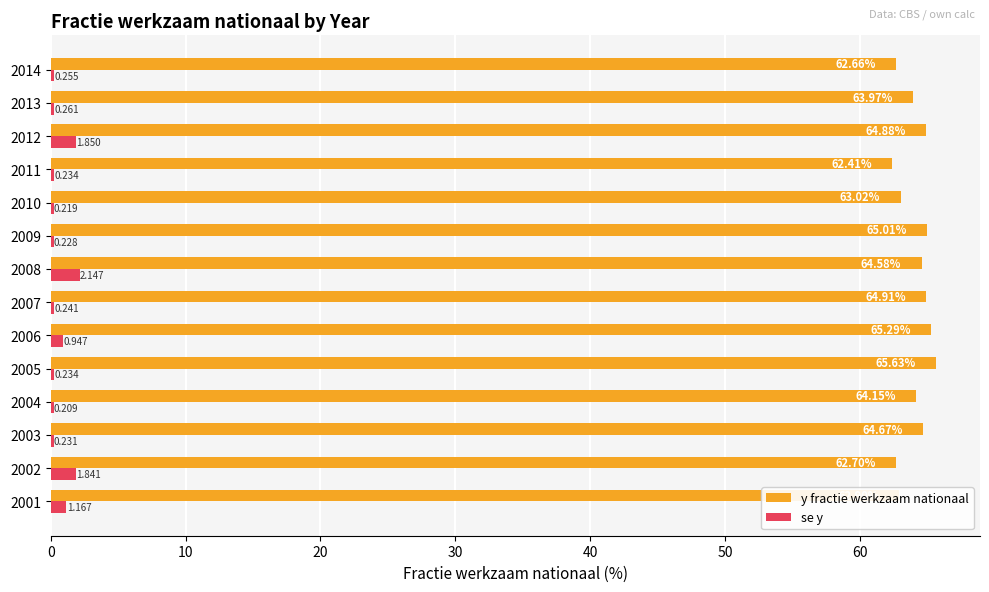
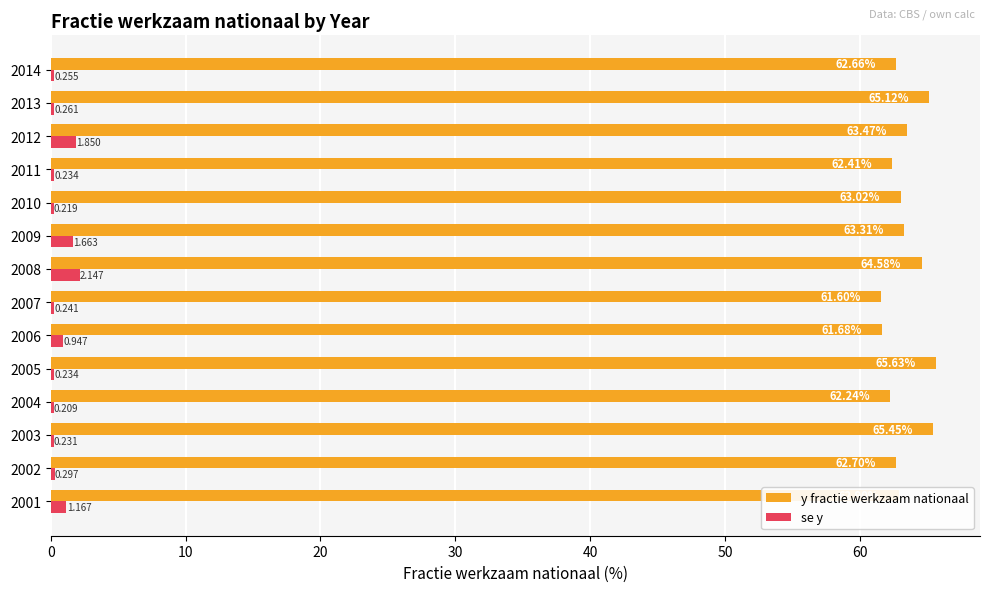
  {
    "y fractie werkzaam nationaal": {
      "2014": "62.66%",
-     "2013": "63.97%",
-     "2012": "64.88%",
+     "2013": "65.12%",
+     "2012": "63.47%",
      "2011": "62.41%",
      "2010": "63.02%",
-     "2009": "65.01%",
+     "2009": "63.31%",
      "2008": "64.58%",
-     "2007": "64.91%",
-     "2006": "65.29%",
+     "2007": "61.60%",
+     "2006": "61.68%",
      "2005": "65.63%",
-     "2004": "64.15%",
-     "2003": "64.67%",
+     "2004": "62.24%",
+     "2003": "65.45%",
      "2002": "62.70%"
    },
    "se y": {
      "2014": "0.255",
      "2013": "0.261",
      "2012": "1.850",
      "2011": "0.234",
      "2010": "0.219",
-     "2009": "0.228",
+     "2009": "1.663",
      "2008": "2.147",
      "2007": "0.241",
      "2006": "0.947",
      "2005": "0.234",
      "2004": "0.209",
      "2003": "0.231",
-     "2002": "1.841",
+     "2002": "0.297",
      "2001": "1.167"
    }
  }
